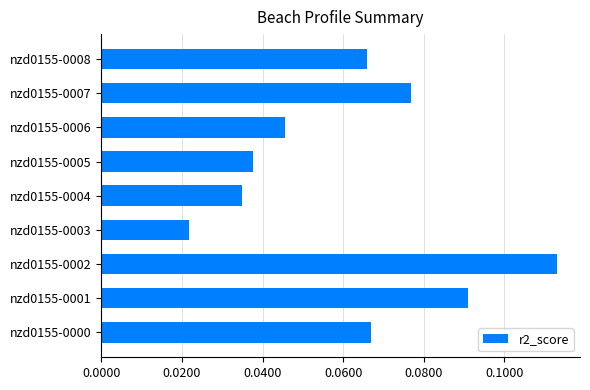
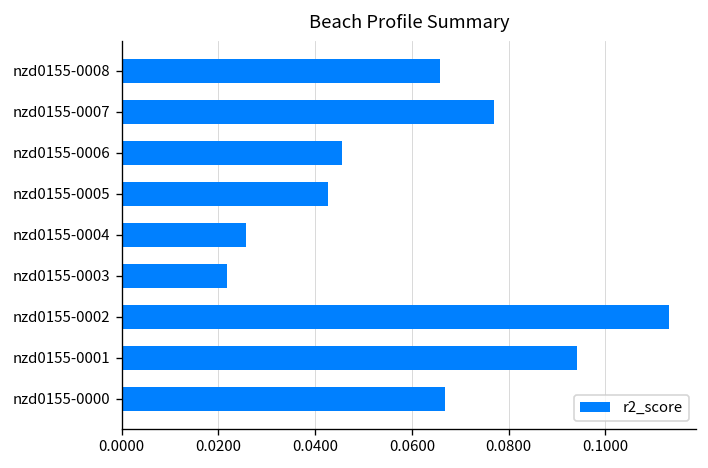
  {
    "nzd0155-0008": 0.066,
    "nzd0155-0007": 0.077,
    "nzd0155-0006": 0.045,
-   "nzd0155-0005": 0.038,
-   "nzd0155-0004": 0.035,
+   "nzd0155-0005": 0.043,
+   "nzd0155-0004": 0.026,
    "nzd0155-0003": 0.022,
    "nzd0155-0002": 0.113,
-   "nzd0155-0001": 0.091,
+   "nzd0155-0001": 0.094,
    "nzd0155-0000": 0.067
  }
